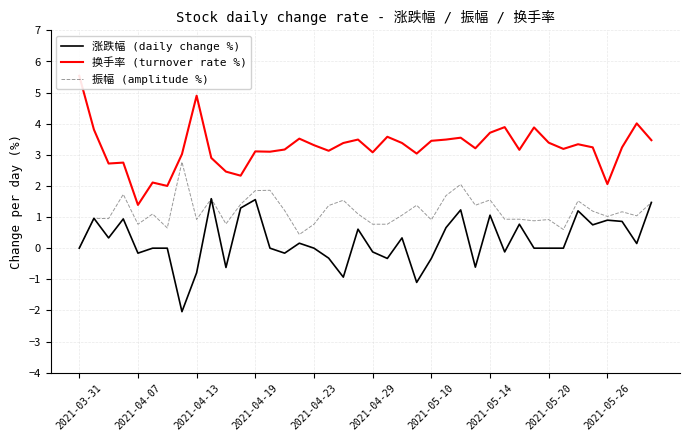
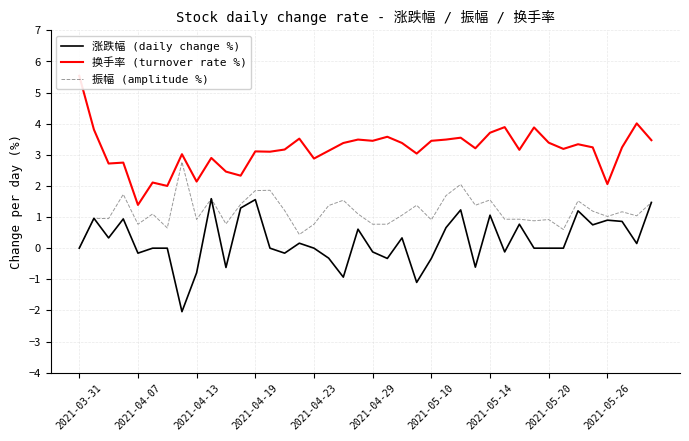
  {
    "换手率 (turnover rate %)": {
      "2021-04-07": 1.4,
-     "2021-04-13": 4.9,
+     "2021-04-13": 2.1,
      "2021-04-19": 3.1,
-     "2021-04-23": 3.3,
-     "2021-04-29": 3.1,
+     "2021-04-23": 2.9,
+     "2021-04-29": 3.5,
      "2021-05-10": 3.5,
      "2021-05-14": 3.7,
      "2021-05-20": 3.4,
      "2021-05-26": 2.1
    }
  }
